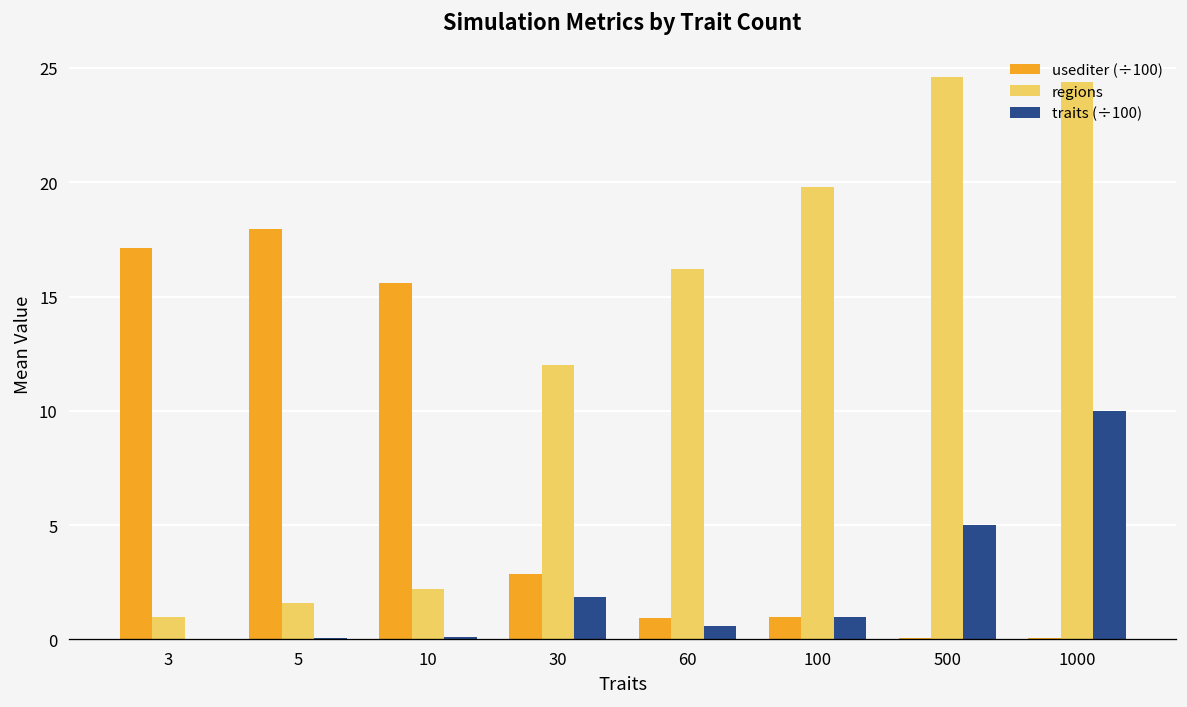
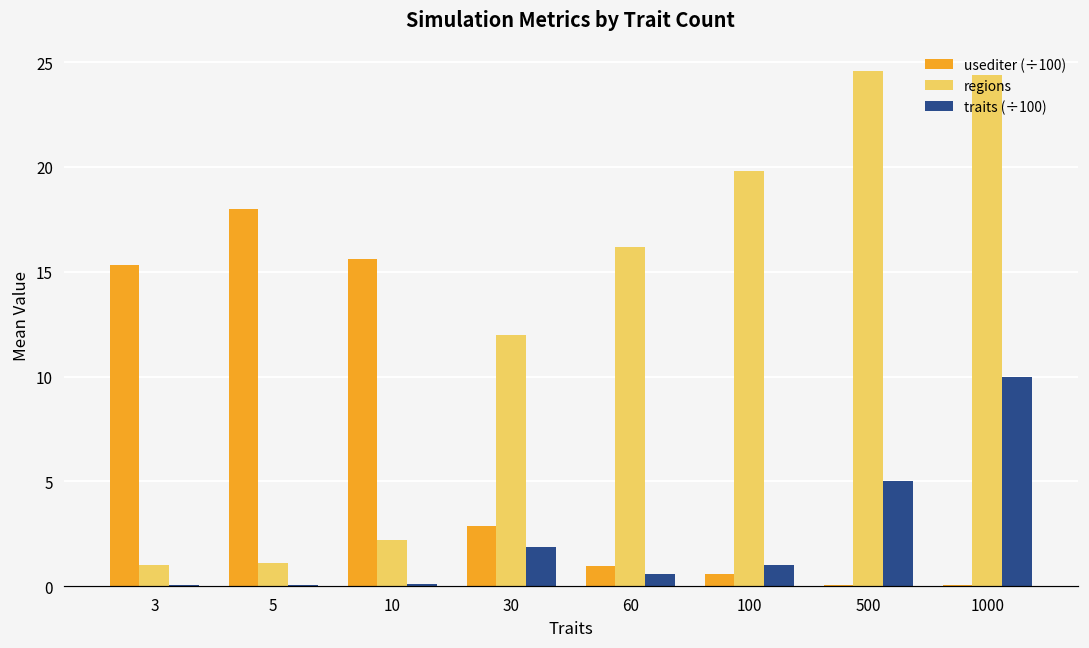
  {
    "usediter (÷100)": {
-     "3": 17.1,
+     "3": 15.3,
      "5": 18.0,
      "10": 15.6,
      "30": 2.9,
      "60": 0.9,
-     "100": 1.0
+     "100": 0.6
    },
    "regions": {
      "3": 1.0,
-     "5": 1.6,
+     "5": 1.1,
      "10": 2.2,
      "30": 12.0,
      "60": 16.2,
      "100": 19.8,
      "500": 24.6,
      "1000": 24.4
    },
    "traits (÷100)": {
      "30": 1.9,
      "60": 0.6,
      "100": 1.0,
      "500": 5.0,
      "1000": 10.0
    }
  }
